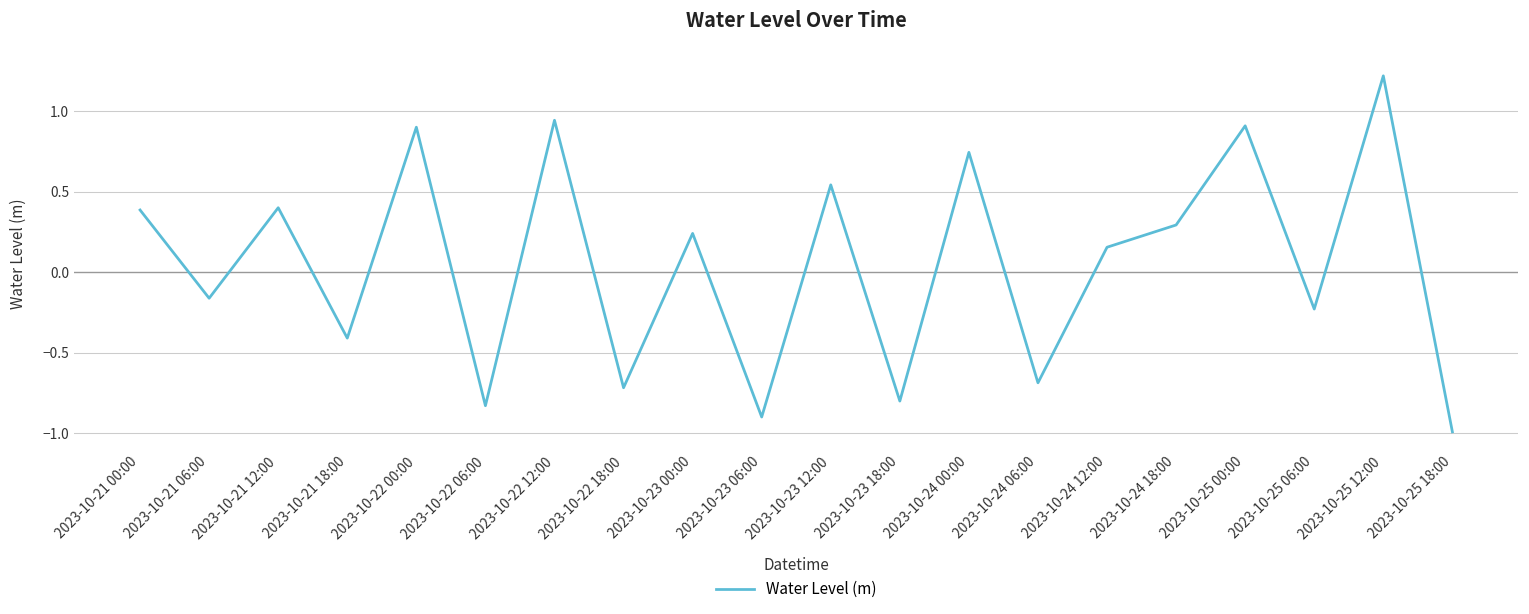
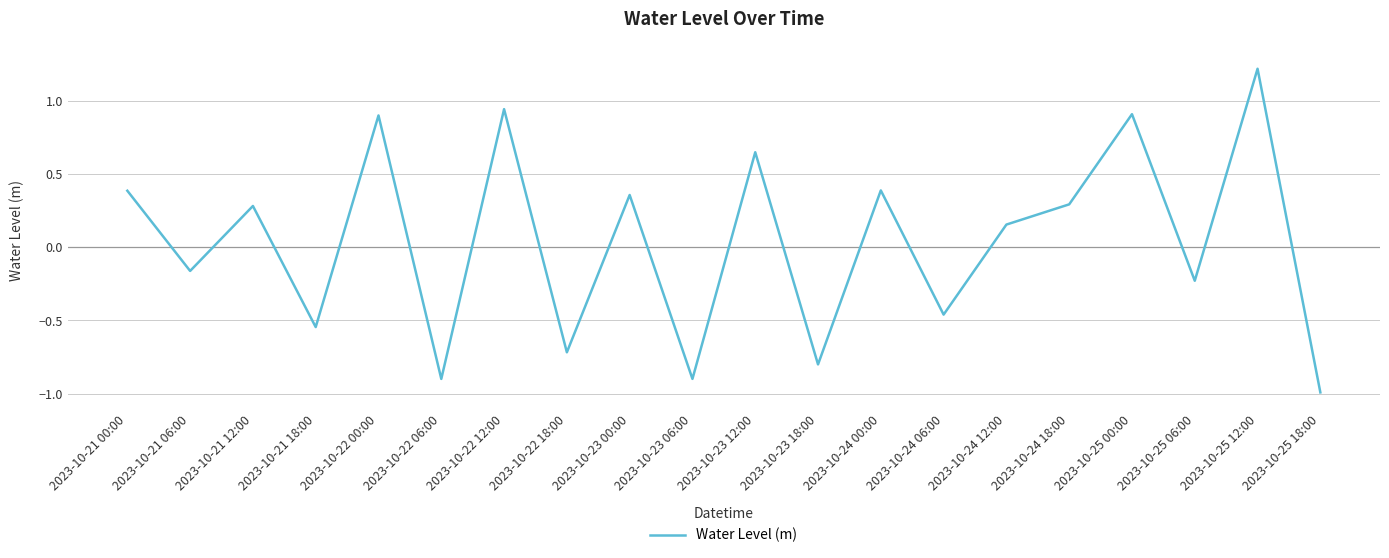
  {
    "2023-10-21 00:00": 0.39,
    "2023-10-21 06:00": -0.16,
-   "2023-10-21 12:00": 0.40,
-   "2023-10-21 18:00": -0.41,
+   "2023-10-21 12:00": 0.28,
+   "2023-10-21 18:00": -0.55,
    "2023-10-22 00:00": 0.90,
-   "2023-10-22 06:00": -0.83,
+   "2023-10-22 06:00": -0.90,
    "2023-10-22 12:00": 0.94,
    "2023-10-22 18:00": -0.72,
-   "2023-10-23 00:00": 0.24,
+   "2023-10-23 00:00": 0.36,
    "2023-10-23 06:00": -0.90,
-   "2023-10-23 12:00": 0.54,
+   "2023-10-23 12:00": 0.65,
    "2023-10-23 18:00": -0.80,
-   "2023-10-24 00:00": 0.75,
-   "2023-10-24 06:00": -0.69,
+   "2023-10-24 00:00": 0.39,
+   "2023-10-24 06:00": -0.46,
    "2023-10-24 12:00": 0.16,
    "2023-10-24 18:00": 0.29,
    "2023-10-25 00:00": 0.91,
    "2023-10-25 06:00": -0.23,
    "2023-10-25 12:00": 1.22,
    "2023-10-25 18:00": -0.99
  }
